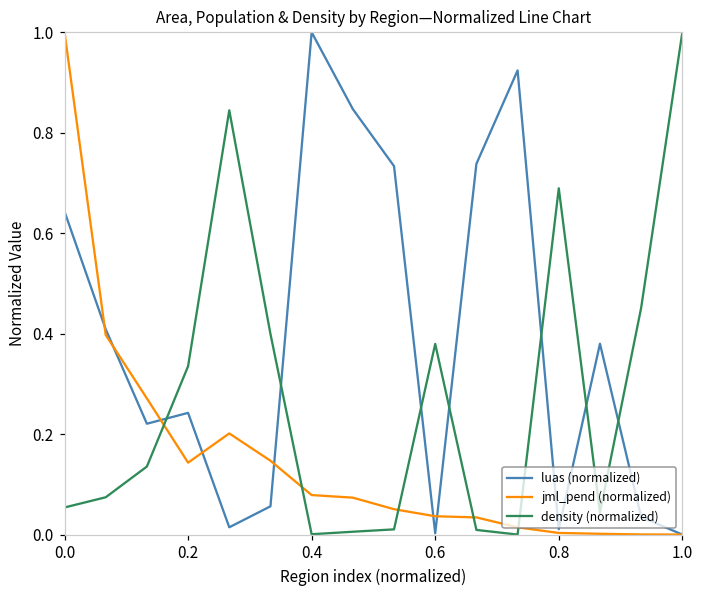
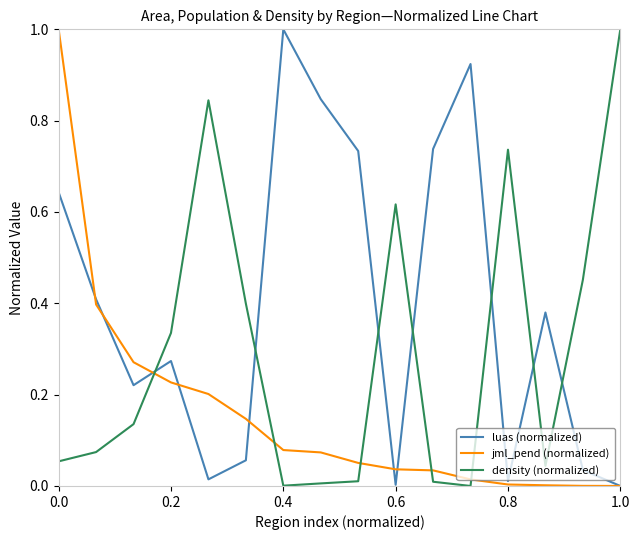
  {
    "luas (normalized)": {
      "0.0": 0.64,
-     "0.2": 0.24,
+     "0.2": 0.27,
      "0.4": 1.00,
      "0.6": 0.00,
      "0.8": 0.01
    },
    "jml_pend (normalized)": {
      "0.0": 1.00,
-     "0.2": 0.14,
+     "0.2": 0.23,
      "0.4": 0.08,
      "0.6": 0.04,
      "0.8": 0.00
    },
    "density (normalized)": {
      "0.0": 0.05,
      "0.2": 0.34,
      "0.4": 0.00,
-     "0.6": 0.38,
-     "0.8": 0.69,
+     "0.6": 0.62,
+     "0.8": 0.74,
      "1.0": 1.00
    }
  }
